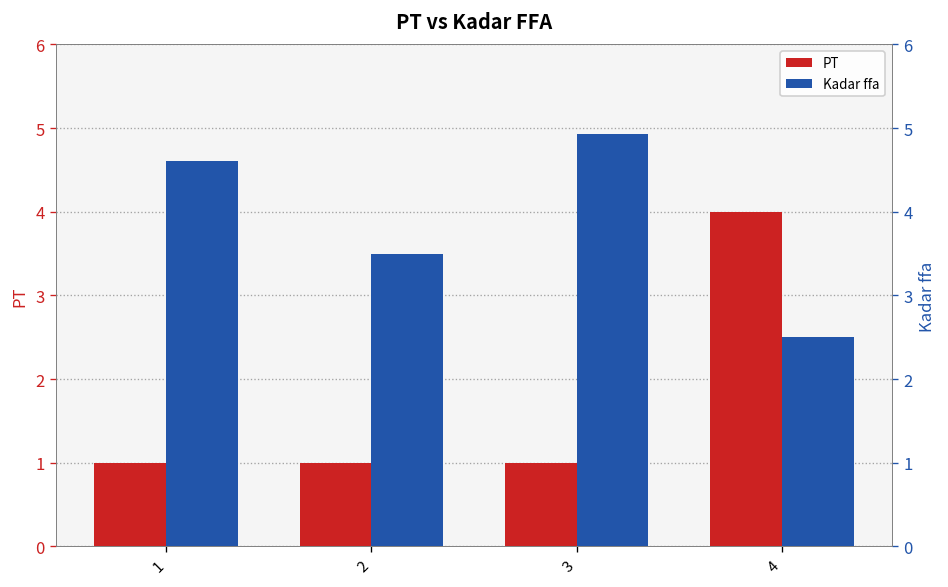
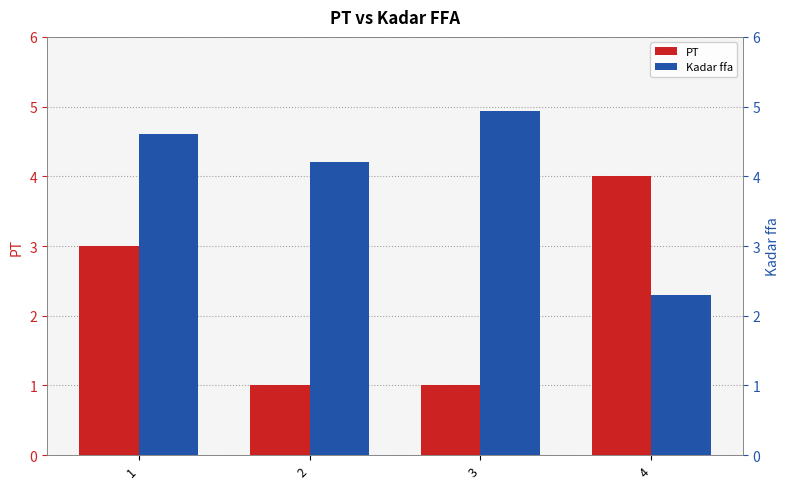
  {
    "PT": {
-     "1": 1,
+     "1": 3,
      "2": 1,
      "3": 1,
      "4": 4
    },
    "Kadar ffa": {
      "1": 4.6,
-     "2": 3.5,
+     "2": 4.2,
      "3": 4.9,
-     "4": 2.5
+     "4": 2.3
    }
  }
